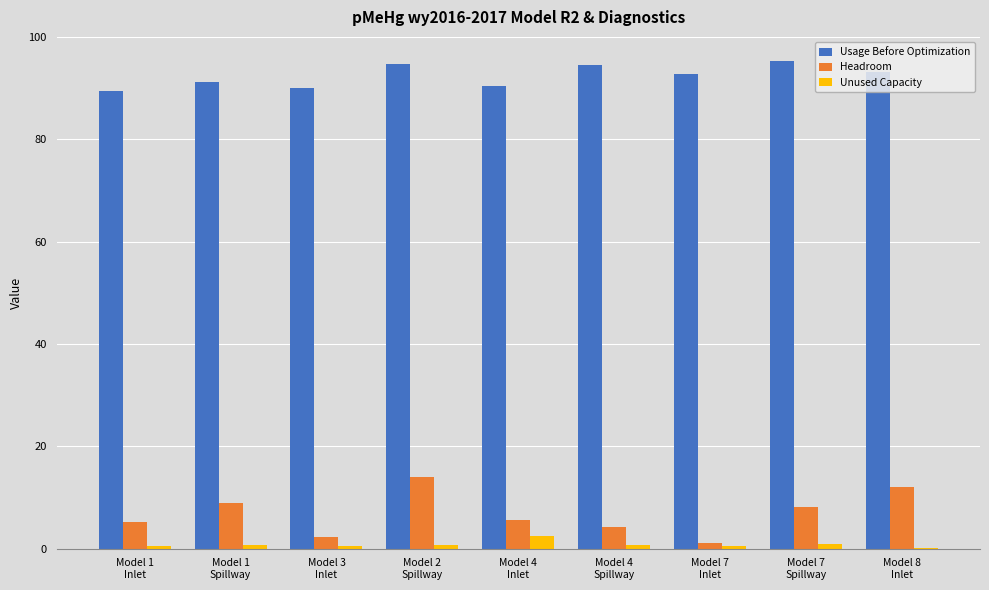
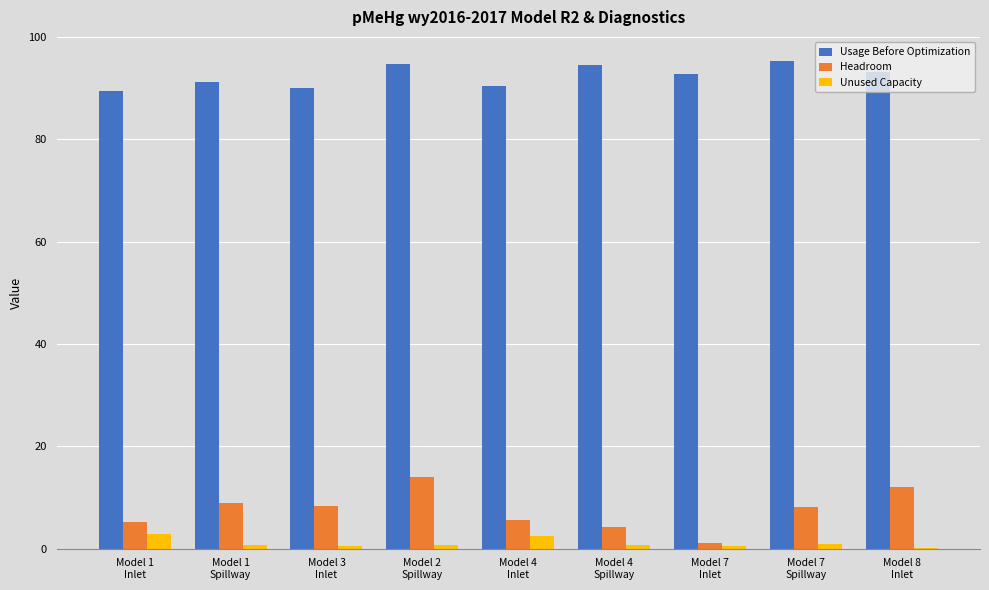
  {
    "Usage Before Optimization": {
      "Model 1 Inlet": 90,
      "Model 1 Spillway": 91,
      "Model 3 Inlet": 90,
      "Model 2 Spillway": 95,
      "Model 4 Inlet": 90,
      "Model 4 Spillway": 95,
      "Model 7 Inlet": 93,
      "Model 7 Spillway": 95
    },
    "Headroom": {
      "Model 1 Inlet": 5,
      "Model 1 Spillway": 9,
-     "Model 3 Inlet": 2,
+     "Model 3 Inlet": 8,
      "Model 2 Spillway": 14,
      "Model 4 Inlet": 6,
      "Model 4 Spillway": 4,
      "Model 7 Inlet": 1,
      "Model 7 Spillway": 8,
      "Model 8 Inlet": 12
    },
    "Unused Capacity": {
-     "Model 1 Inlet": 1,
+     "Model 1 Inlet": 3,
      "Model 1 Spillway": 1,
      "Model 3 Inlet": 1,
      "Model 2 Spillway": 1,
      "Model 4 Inlet": 3,
      "Model 4 Spillway": 1,
      "Model 7 Inlet": 0,
      "Model 7 Spillway": 1
    }
  }
